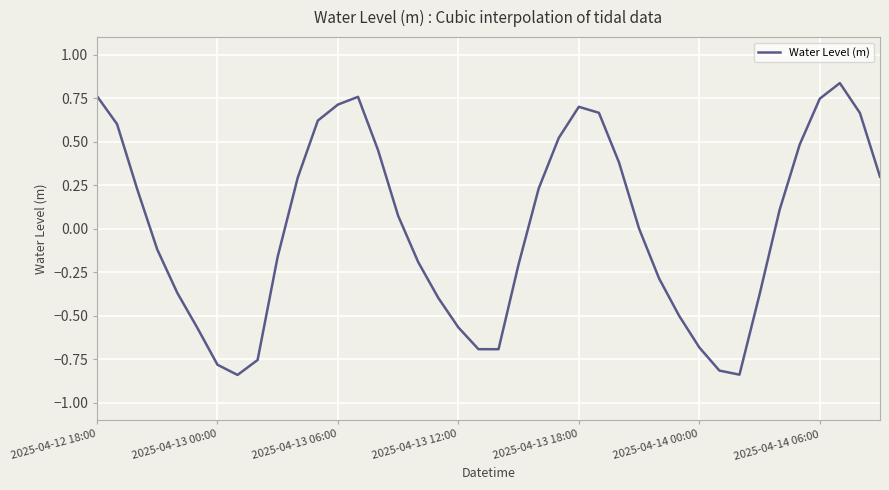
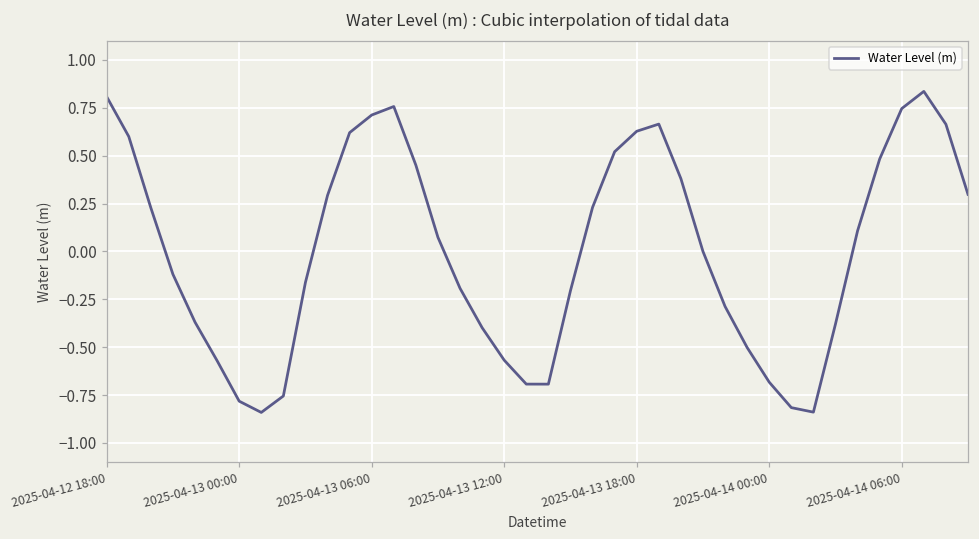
  {
-   "2025-04-12 18:00": 0.76,
+   "2025-04-12 18:00": 0.81,
    "2025-04-13 00:00": -0.78,
    "2025-04-13 06:00": 0.71,
    "2025-04-13 12:00": -0.57,
-   "2025-04-13 18:00": 0.70,
+   "2025-04-13 18:00": 0.63,
    "2025-04-14 00:00": -0.68,
    "2025-04-14 06:00": 0.75
  }
